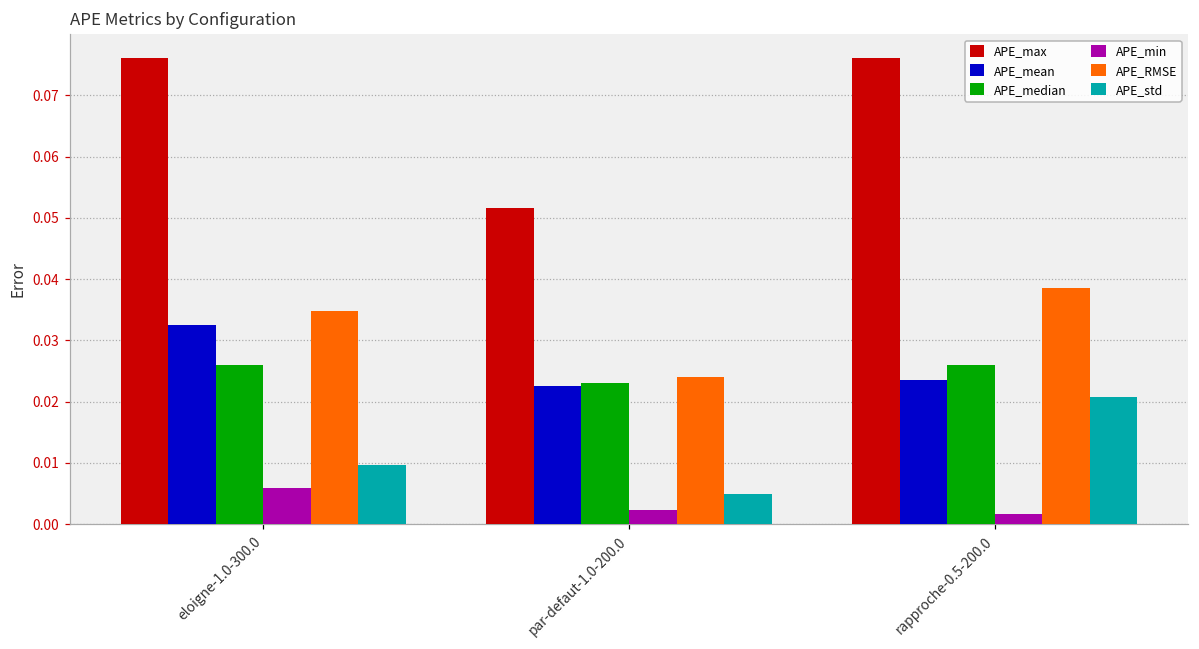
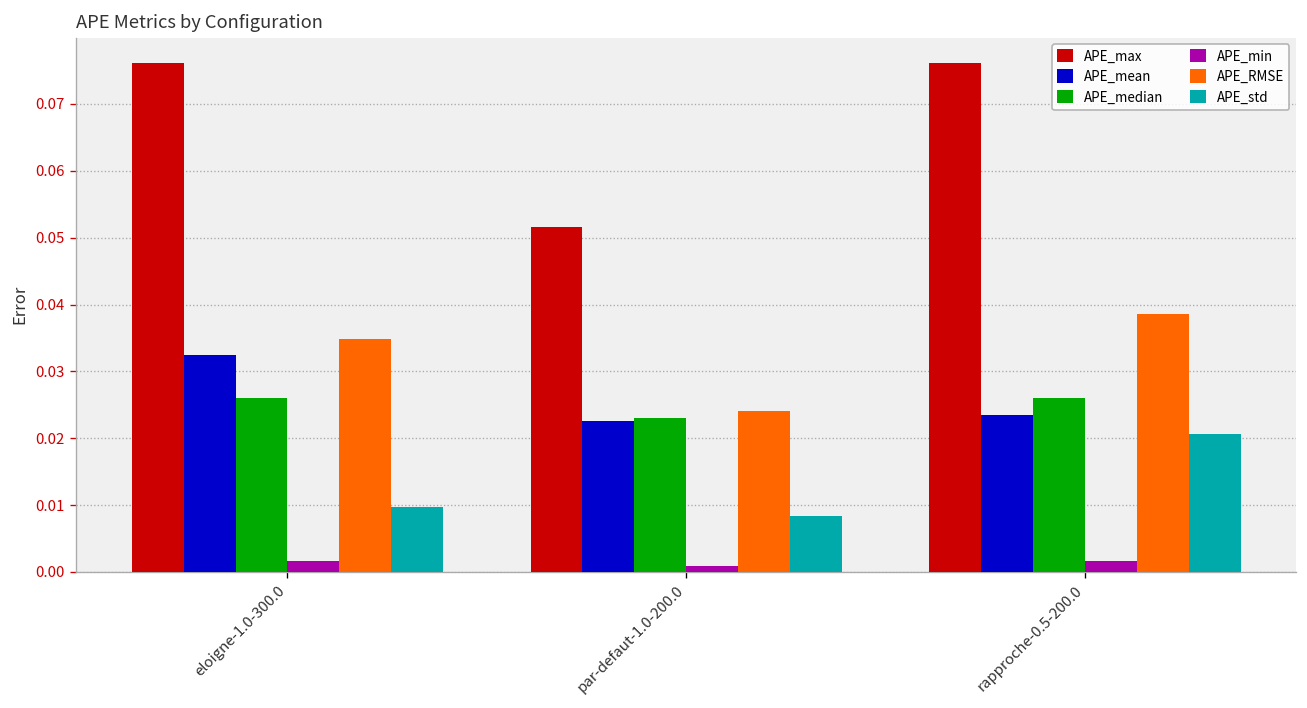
  {
    "APE_max": {
      "eloigne-1.0-300.0": 0.076,
      "par-defaut-1.0-200.0": 0.052,
      "rapproche-0.5-200.0": 0.076
    },
    "APE_mean": {
      "eloigne-1.0-300.0": 0.032,
      "par-defaut-1.0-200.0": 0.023,
      "rapproche-0.5-200.0": 0.024
    },
    "APE_median": {
      "eloigne-1.0-300.0": 0.026,
      "par-defaut-1.0-200.0": 0.023,
      "rapproche-0.5-200.0": 0.026
    },
    "APE_min": {
-     "eloigne-1.0-300.0": 0.006,
-     "par-defaut-1.0-200.0": 0.002,
+     "eloigne-1.0-300.0": 0.002,
+     "par-defaut-1.0-200.0": 0.001,
      "rapproche-0.5-200.0": 0.002
    },
    "APE_RMSE": {
      "eloigne-1.0-300.0": 0.035,
      "par-defaut-1.0-200.0": 0.024,
      "rapproche-0.5-200.0": 0.039
    },
    "APE_std": {
      "eloigne-1.0-300.0": 0.010,
-     "par-defaut-1.0-200.0": 0.005,
+     "par-defaut-1.0-200.0": 0.008,
      "rapproche-0.5-200.0": 0.021
    }
  }
